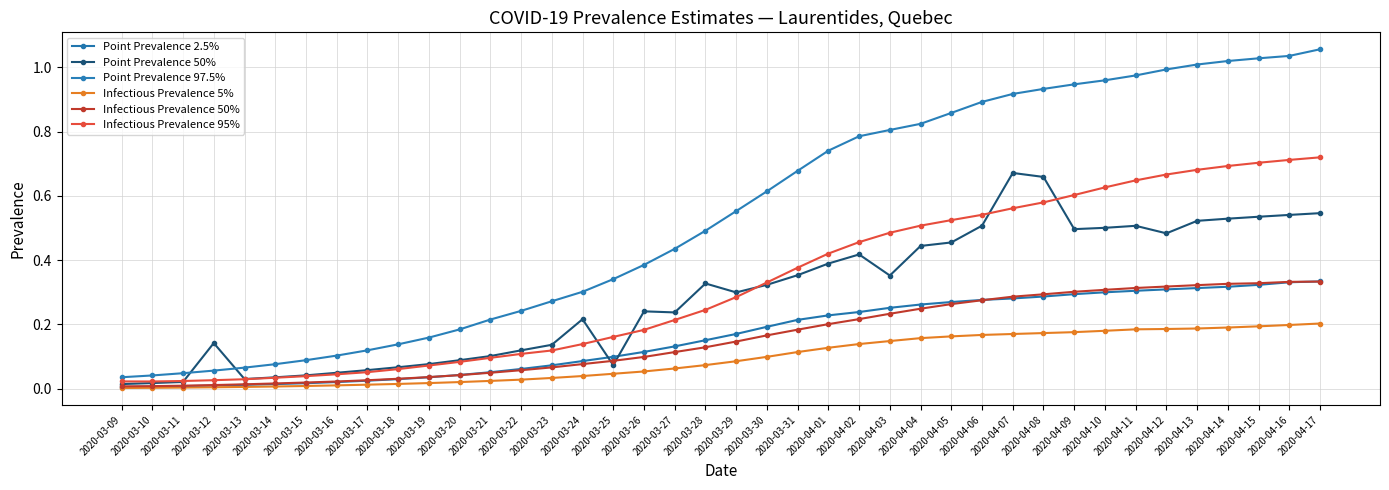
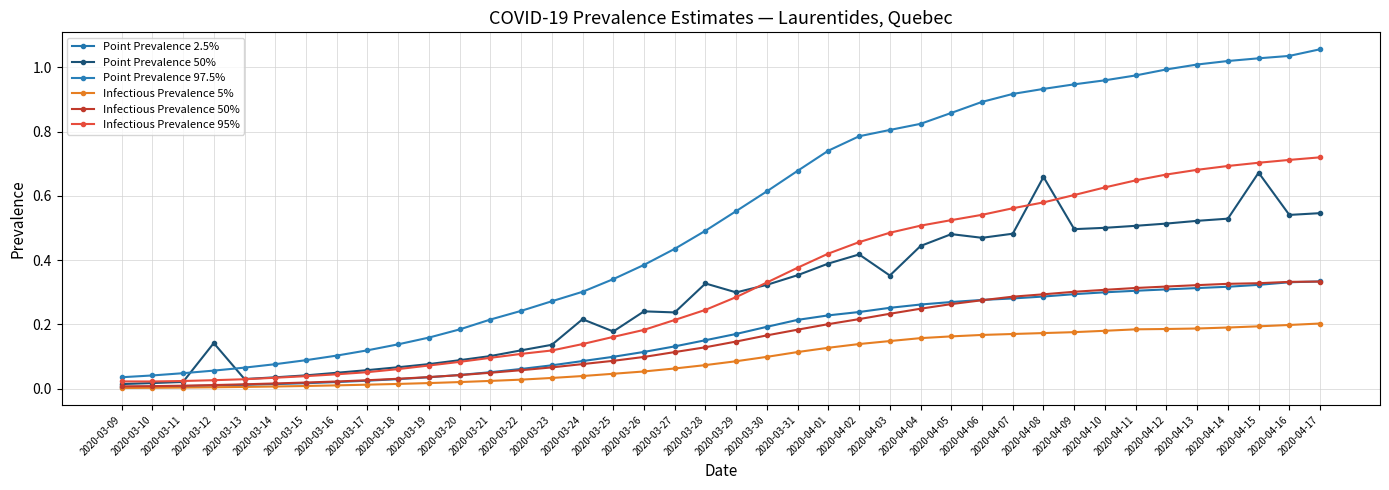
  {
    "Point Prevalence 50%": {
      "2020-03-12": 0.14,
      "2020-03-22": 0.12,
      "2020-03-23": 0.14,
      "2020-03-24": 0.22,
-     "2020-03-25": 0.07,
+     "2020-03-25": 0.18,
      "2020-03-26": 0.24,
      "2020-03-27": 0.24,
      "2020-03-28": 0.33,
      "2020-03-29": 0.30,
      "2020-03-31": 0.35,
      "2020-04-01": 0.39,
      "2020-04-02": 0.42,
      "2020-04-03": 0.35,
      "2020-04-04": 0.44,
-     "2020-04-05": 0.46,
-     "2020-04-06": 0.51,
-     "2020-04-07": 0.67,
+     "2020-04-05": 0.48,
+     "2020-04-06": 0.47,
+     "2020-04-07": 0.48,
      "2020-04-08": 0.66,
      "2020-04-09": 0.50,
      "2020-04-10": 0.50,
      "2020-04-11": 0.51,
-     "2020-04-12": 0.48,
+     "2020-04-12": 0.51,
      "2020-04-13": 0.52,
      "2020-04-14": 0.53,
-     "2020-04-15": 0.53,
+     "2020-04-15": 0.67,
      "2020-04-16": 0.54,
      "2020-04-17": 0.55
    }
  }
